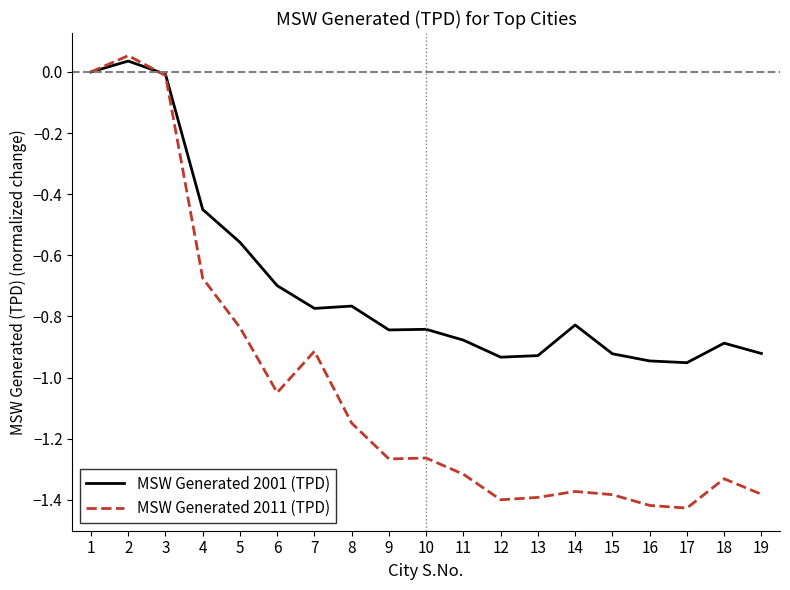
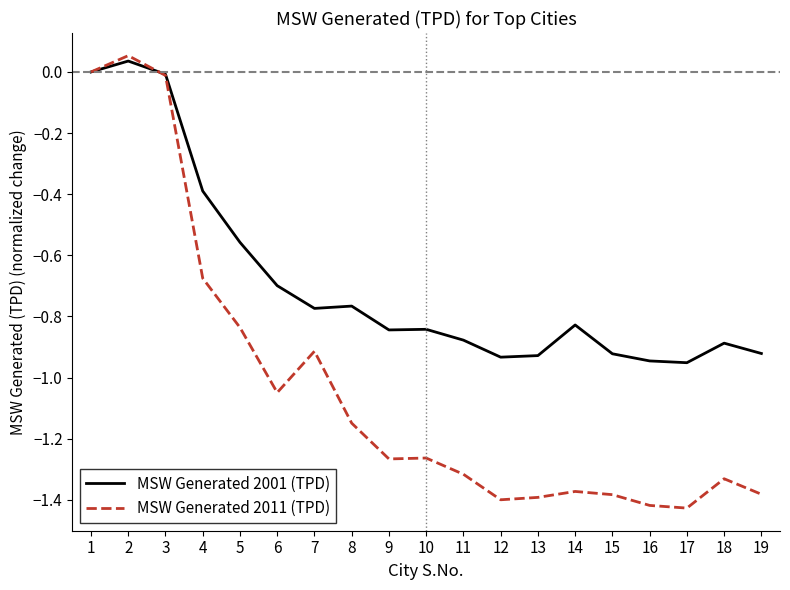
  {
    "MSW Generated 2001 (TPD)": {
      "2": 0.04,
-     "4": -0.45,
+     "4": -0.39,
      "5": -0.56,
      "6": -0.70,
      "7": -0.77,
      "8": -0.77,
      "9": -0.84,
      "10": -0.84,
      "11": -0.88,
      "12": -0.93,
      "13": -0.93,
      "14": -0.83,
      "15": -0.92,
      "16": -0.95,
      "17": -0.95,
      "18": -0.89,
      "19": -0.92
    },
    "MSW Generated 2011 (TPD)": {
      "2": 0.05,
      "4": -0.68,
      "5": -0.84,
      "6": -1.05,
      "7": -0.91,
      "8": -1.15,
      "9": -1.27,
      "10": -1.26,
      "11": -1.32,
      "12": -1.40,
      "13": -1.39,
      "14": -1.37,
      "15": -1.38,
      "16": -1.42,
      "17": -1.43,
      "18": -1.33,
      "19": -1.38
    }
  }
